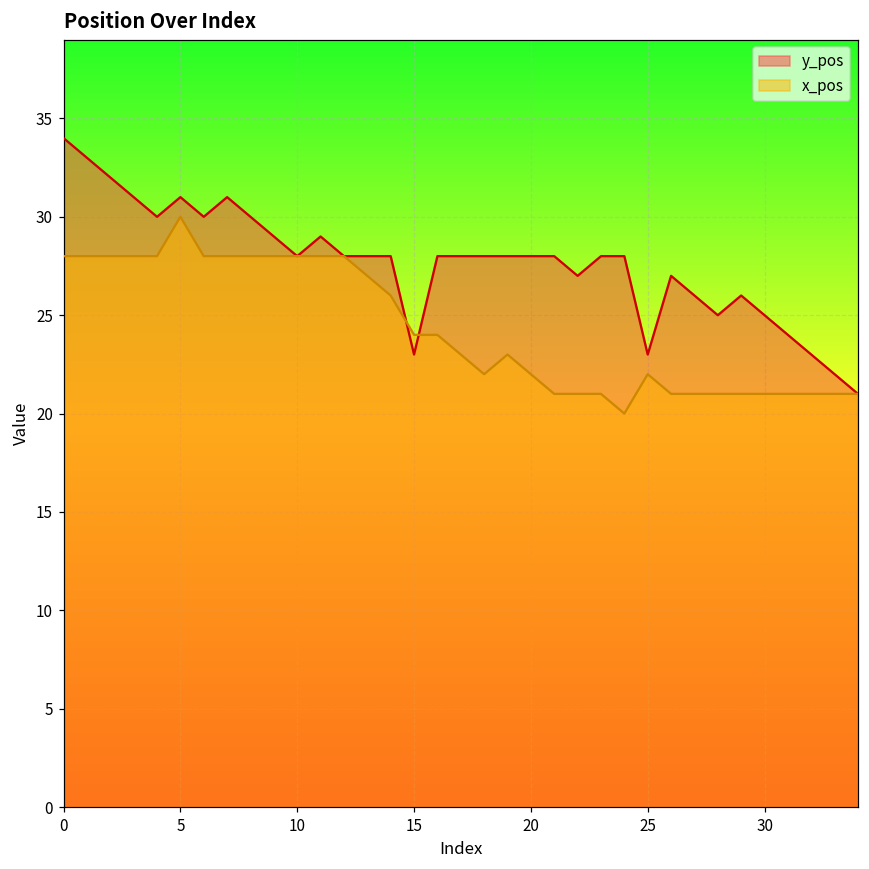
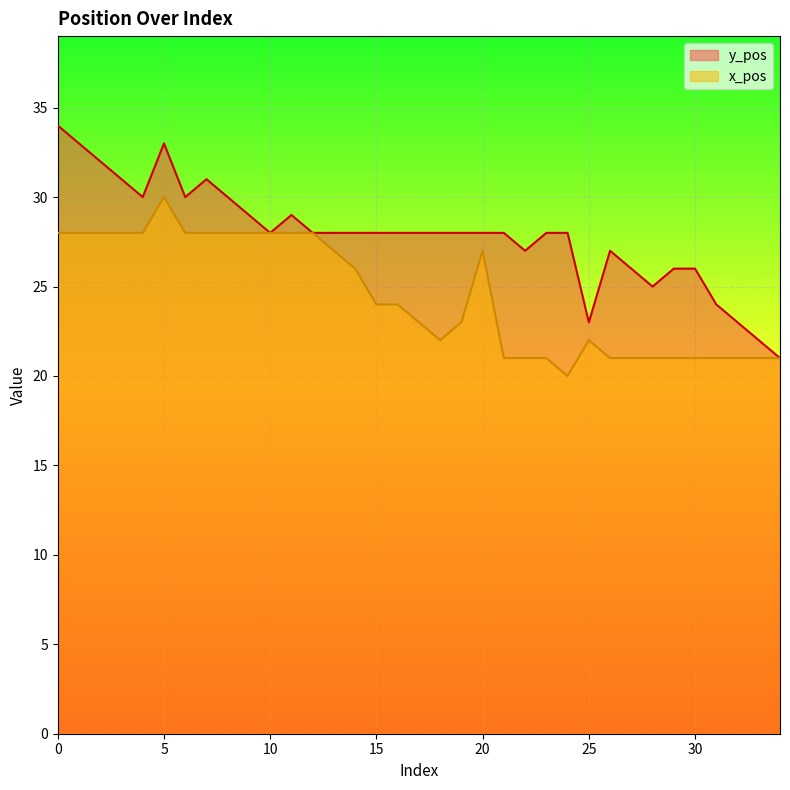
  {
    "y_pos": {
      "0": 34,
-     "5": 31,
-     "15": 23,
+     "5": 33,
+     "15": 28,
      "20": 28,
      "25": 23,
-     "30": 25
+     "30": 26
    },
    "x_pos": {
      "0": 28,
      "5": 30,
      "15": 24,
-     "20": 22,
+     "20": 27,
      "25": 22,
      "30": 21
    }
  }
